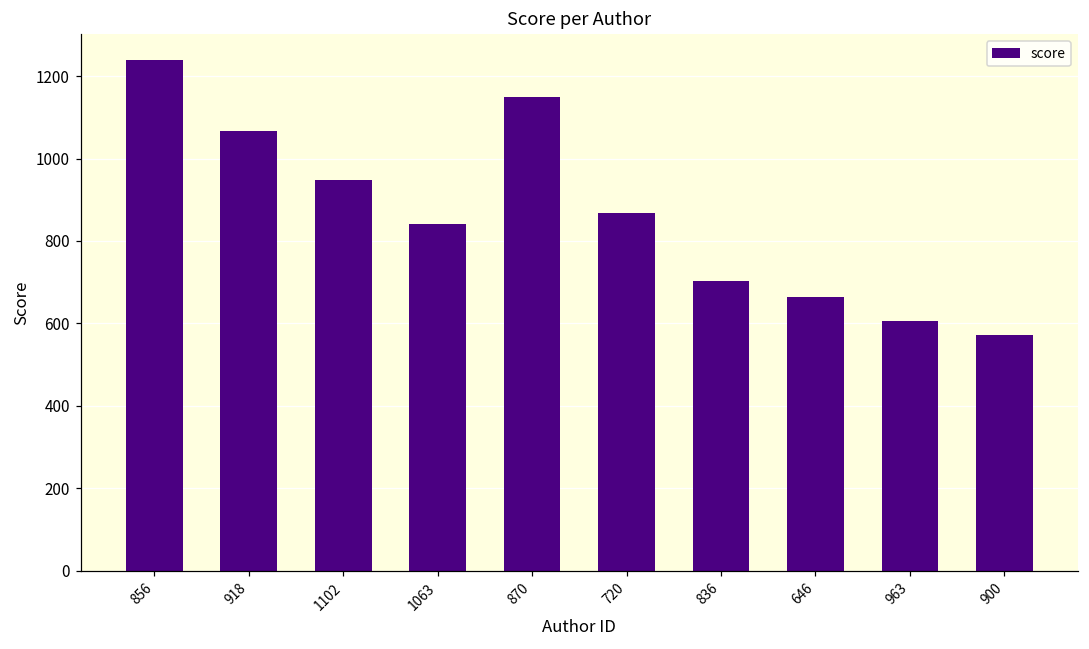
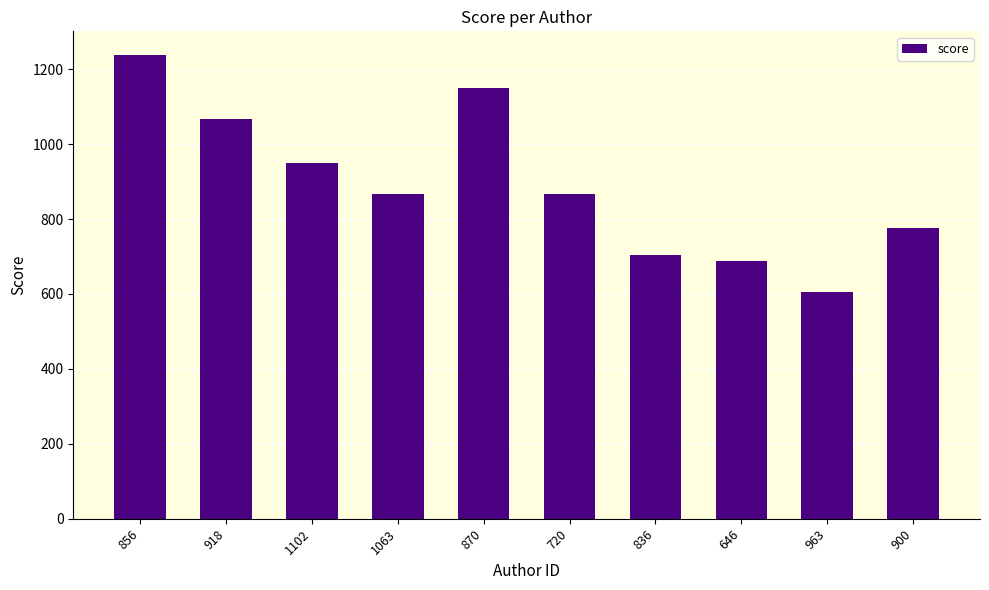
  {
    "856": 1240,
    "918": 1070,
    "1102": 950,
-   "1063": 840,
+   "1063": 870,
    "870": 1150,
    "720": 870,
    "836": 700,
-   "646": 670,
+   "646": 690,
    "963": 610,
-   "900": 570
+   "900": 780
  }
